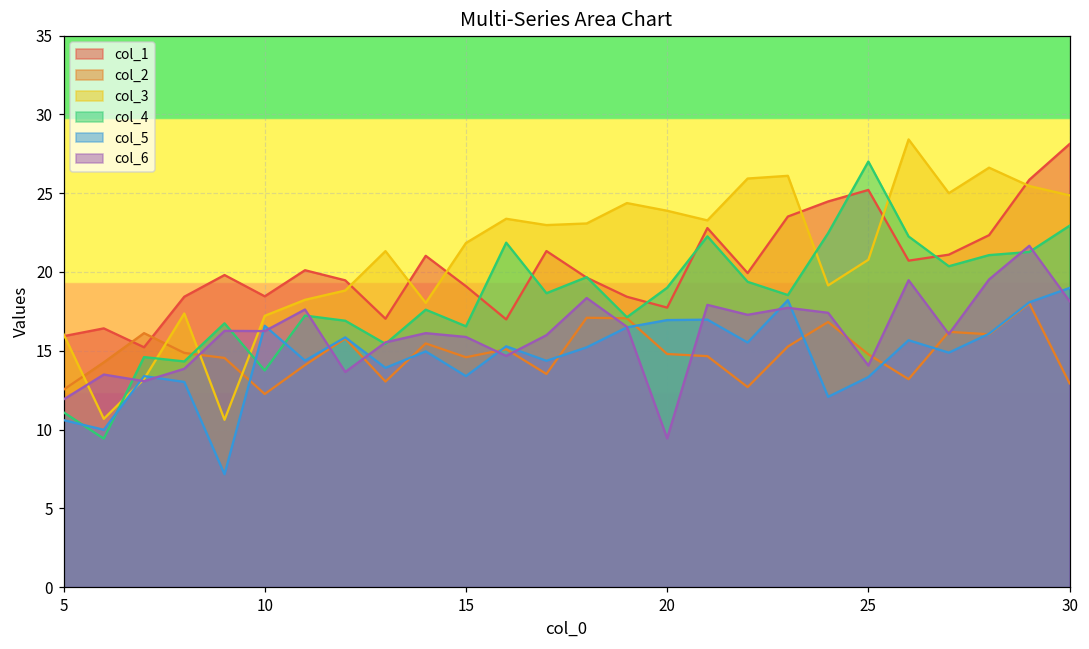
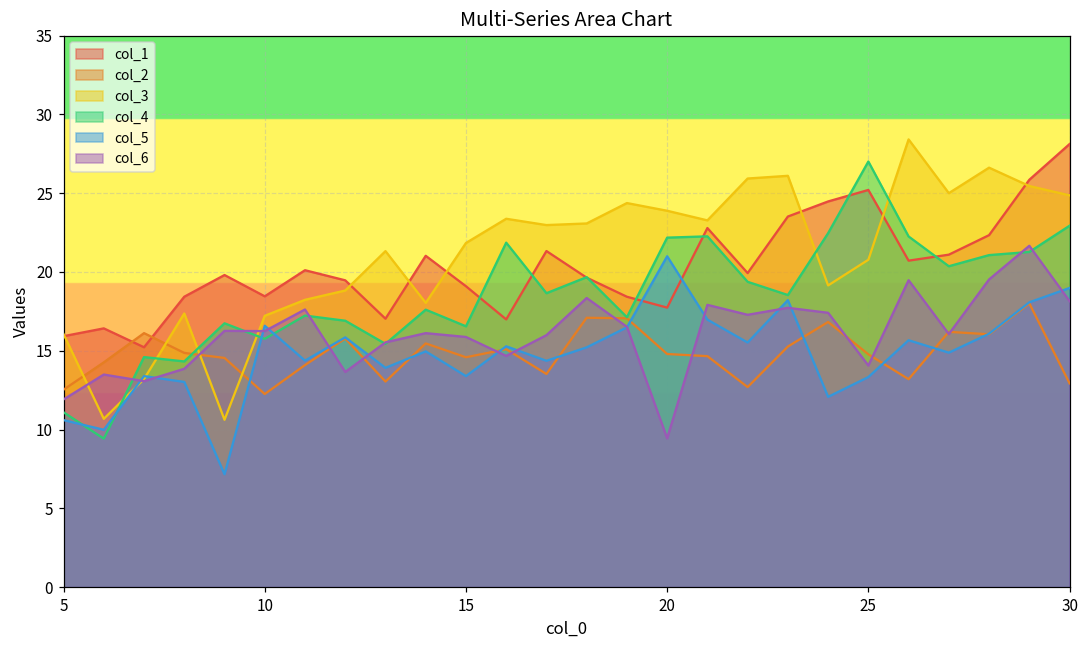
  {
    "col_4": {
      "5": 11.1,
-     "10": 13.7,
+     "10": 15.8,
      "15": 16.6,
-     "20": 19.0,
+     "20": 22.2,
      "25": 27.0,
      "30": 22.9
    },
    "col_5": {
      "5": 10.6,
      "10": 16.6,
      "15": 13.4,
-     "20": 16.9,
+     "20": 21.0,
      "25": 13.3,
      "30": 19.0
    },
    "col_6": {
      "5": 11.9,
      "10": 16.2,
      "15": 15.9,
      "20": 9.4,
      "25": 14.1,
      "30": 18.1
    }
  }
